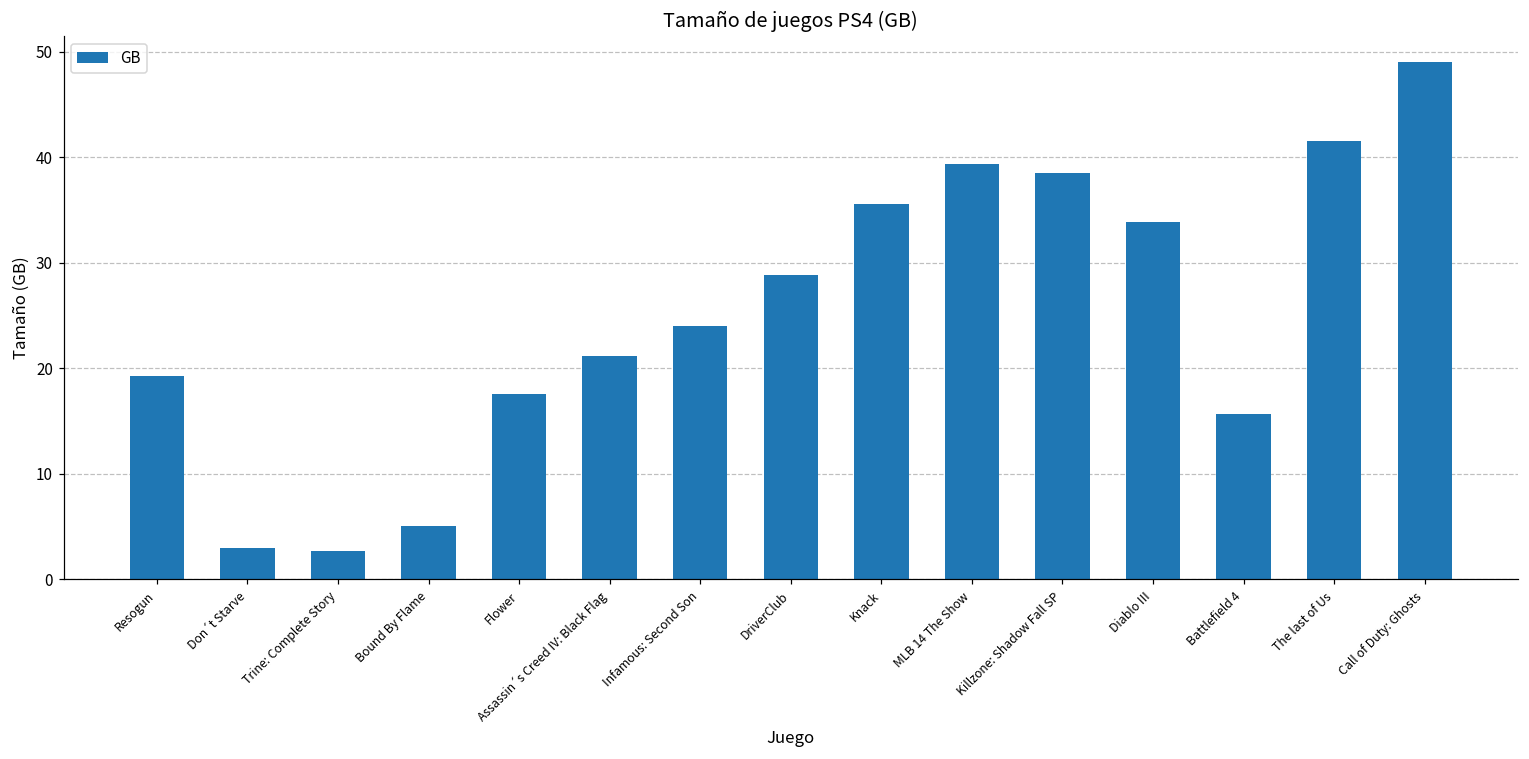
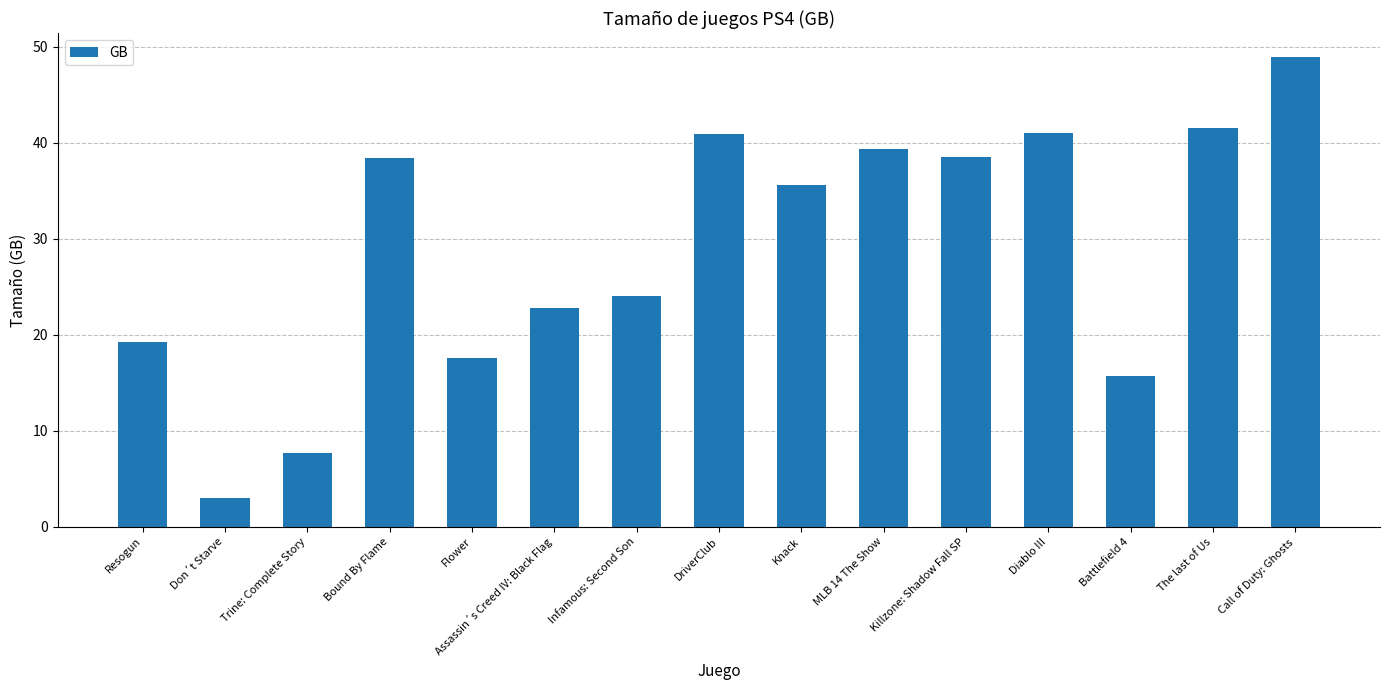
  {
    "Resogun": 19,
    "Don´t Starve": 3,
-   "Trine: Complete Story": 3,
-   "Bound By Flame": 5,
+   "Trine: Complete Story": 8,
+   "Bound By Flame": 38,
    "Flower": 18,
-   "Assassin´s Creed IV: Black Flag": 21,
+   "Assassin´s Creed IV: Black Flag": 23,
    "Infamous: Second Son": 24,
-   "DriverClub": 29,
+   "DriverClub": 41,
    "Knack": 36,
    "MLB 14 The Show": 39,
    "Killzone: Shadow Fall SP": 39,
-   "Diablo III": 34,
+   "Diablo III": 41,
    "Battlefield 4": 16,
    "The last of Us": 42,
    "Call of Duty: Ghosts": 49
  }
